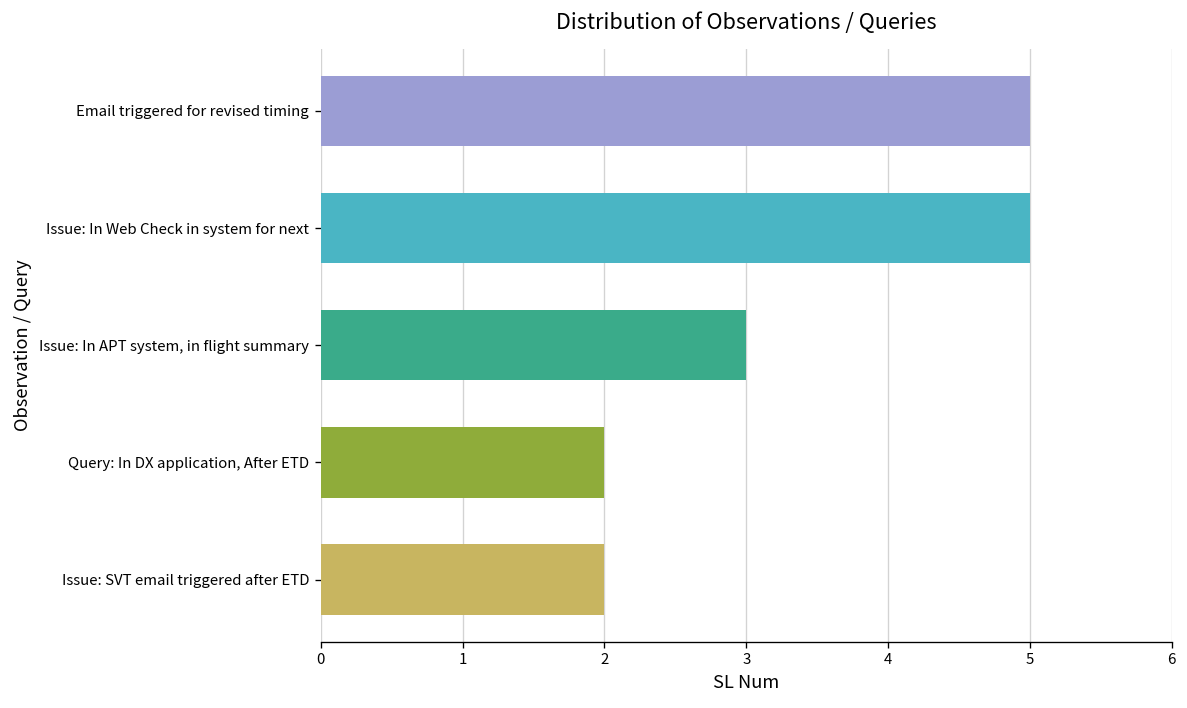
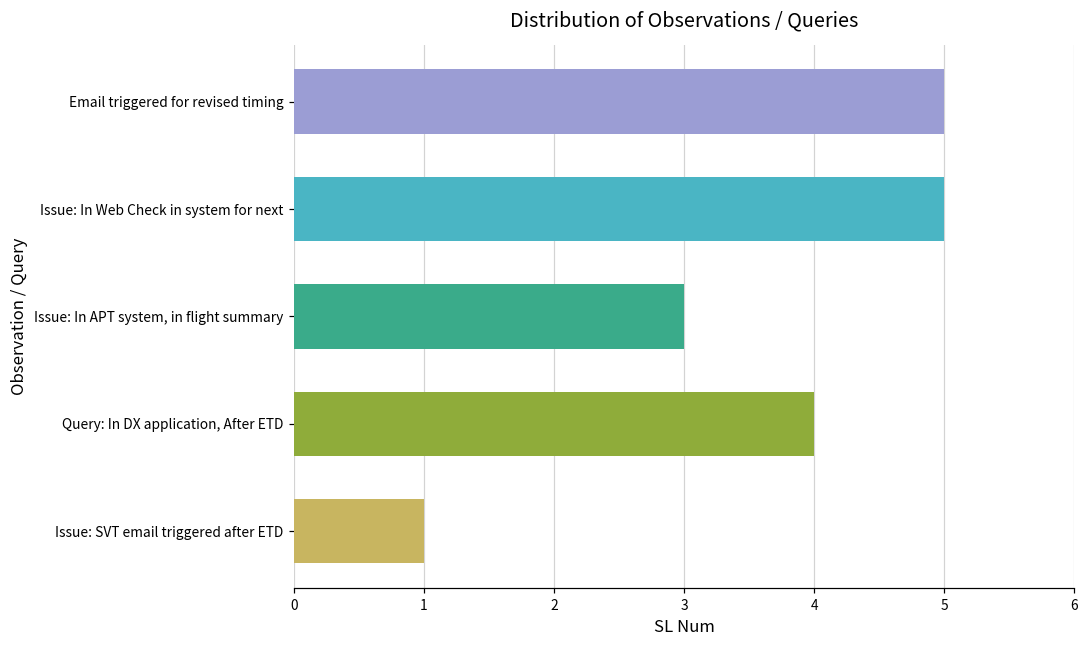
  {
    "Email triggered for revised timing": 5,
    "Issue: In Web Check in system for next": 5,
    "Issue: In APT system, in flight summary": 3,
-   "Query: In DX application, After ETD": 2,
-   "Issue: SVT email triggered after ETD": 2
+   "Query: In DX application, After ETD": 4,
+   "Issue: SVT email triggered after ETD": 1
  }
